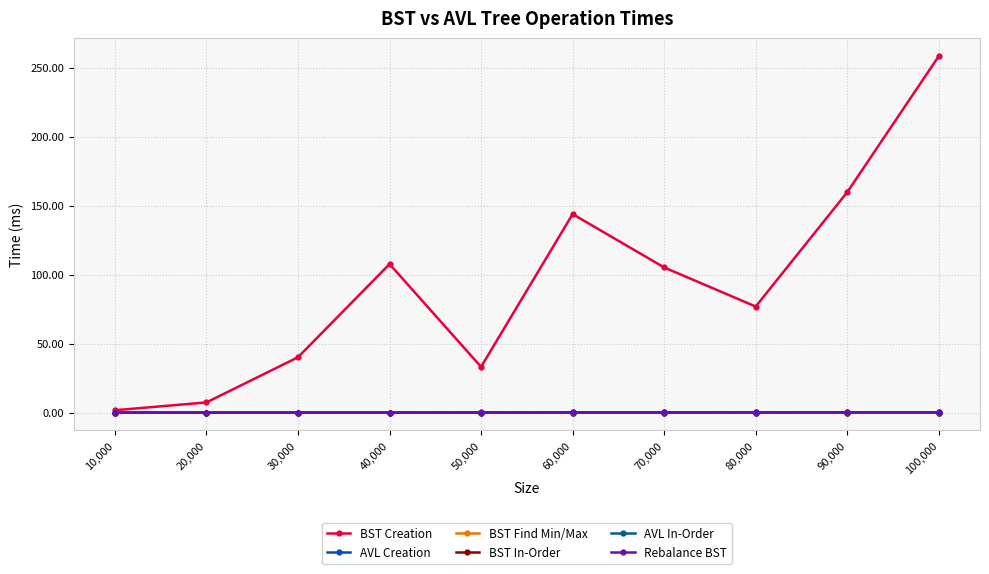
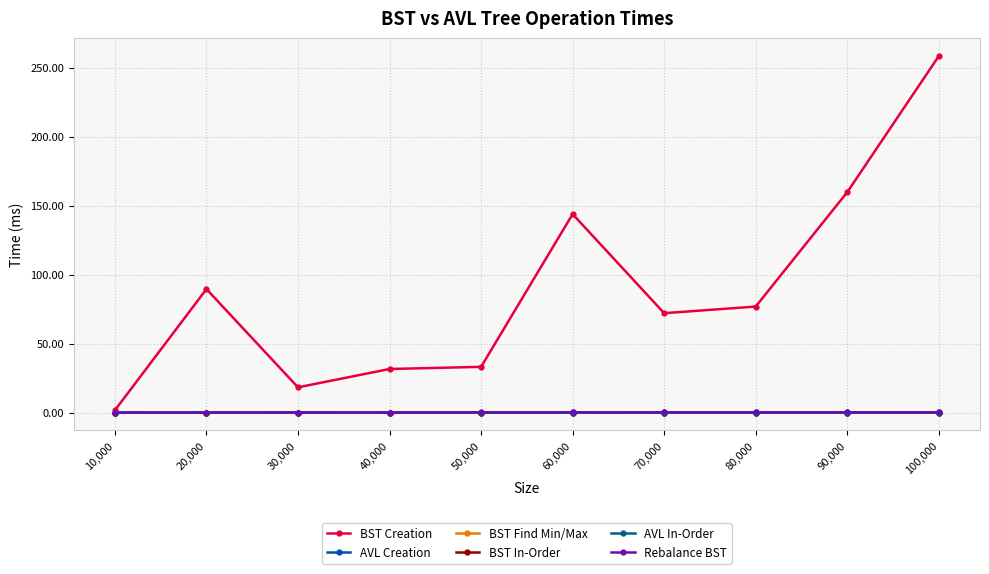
  {
    "BST Creation": {
-     "20,000": 7,
-     "30,000": 40,
-     "40,000": 108,
+     "20,000": 90,
+     "30,000": 18,
+     "40,000": 32,
      "50,000": 33,
      "60,000": 144,
-     "70,000": 105,
+     "70,000": 72,
      "80,000": 77,
      "90,000": 160,
      "100,000": 258
    },
    "Rebalance BST": {
      "20,000": 0,
      "30,000": 0,
      "40,000": 0,
      "50,000": 0,
      "60,000": 0,
      "70,000": 0,
      "80,000": 0,
      "90,000": 0,
      "100,000": 0
    }
  }
